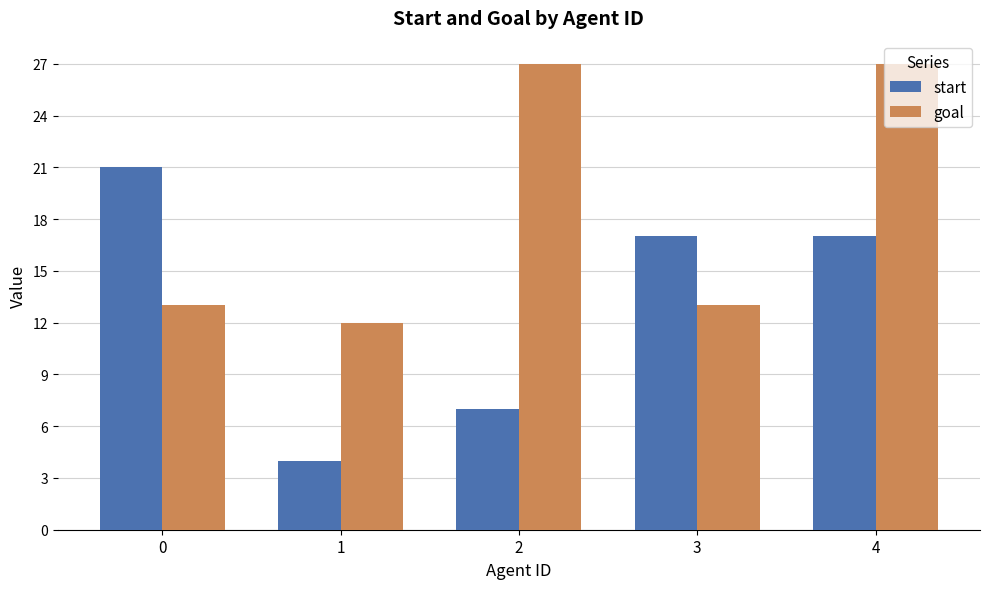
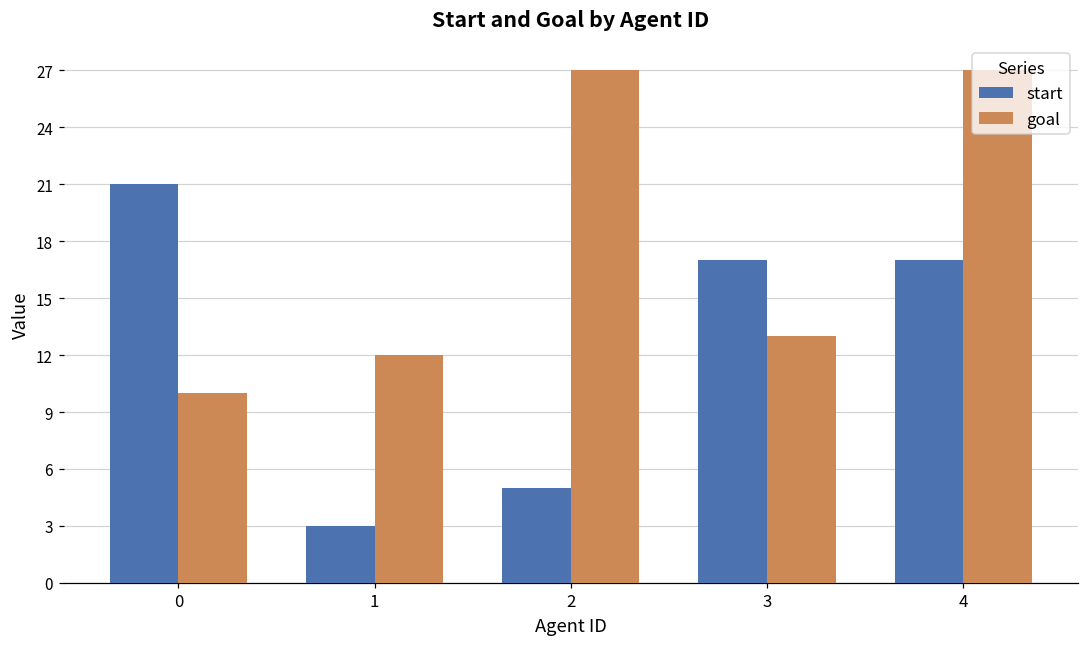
  {
    "start": {
      "0": 21,
-     "1": 4,
-     "2": 7,
+     "1": 3,
+     "2": 5,
      "3": 17,
      "4": 17
    },
    "goal": {
-     "0": 13,
+     "0": 10,
      "1": 12,
      "2": 27,
      "3": 13
    }
  }
